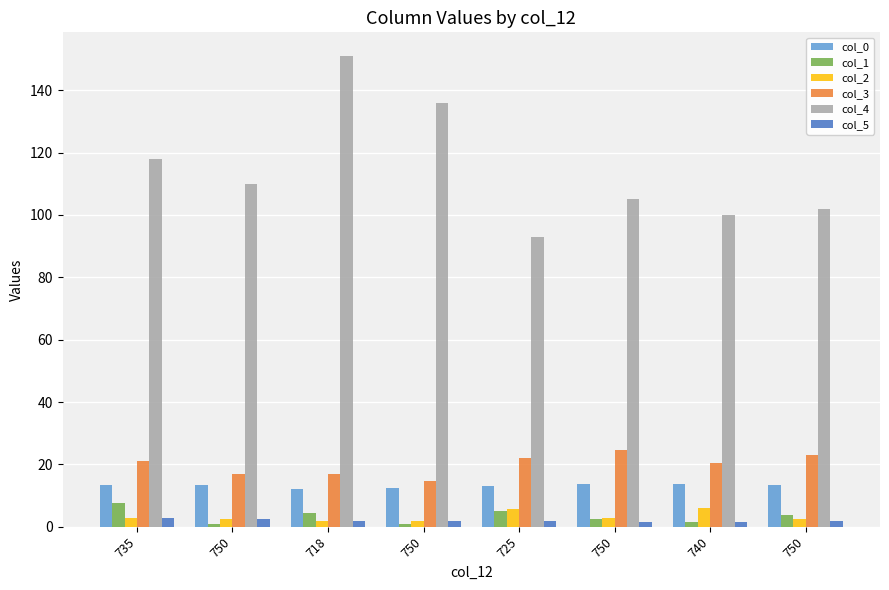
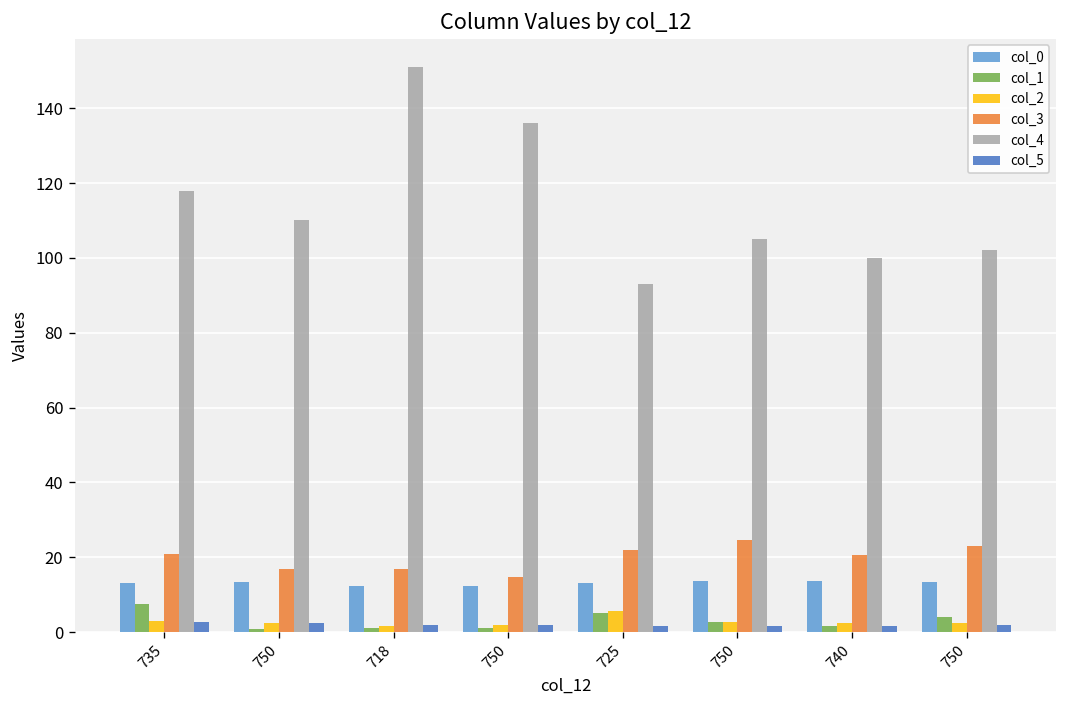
  {
    "col_1": {
      "735": 8,
-     "718": 4,
+     "718": 1,
      "725": 5,
      "740": 2
    },
    "col_2": {
      "735": 3,
      "718": 2,
      "725": 6,
-     "740": 6
+     "740": 2
    },
    "col_3": {
      "735": 21,
      "718": 17,
      "725": 22,
      "740": 21
    },
    "col_4": {
      "735": 118,
      "718": 151,
      "725": 93,
      "740": 100
    }
  }
